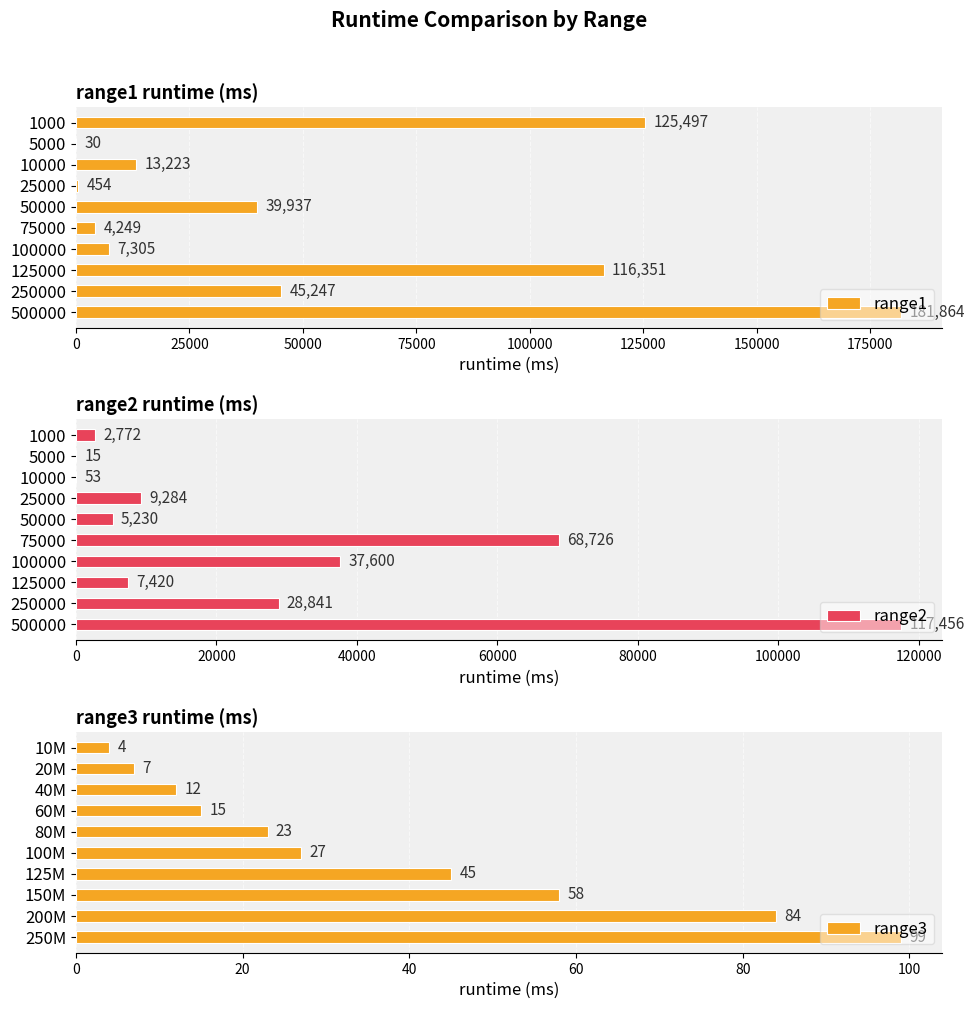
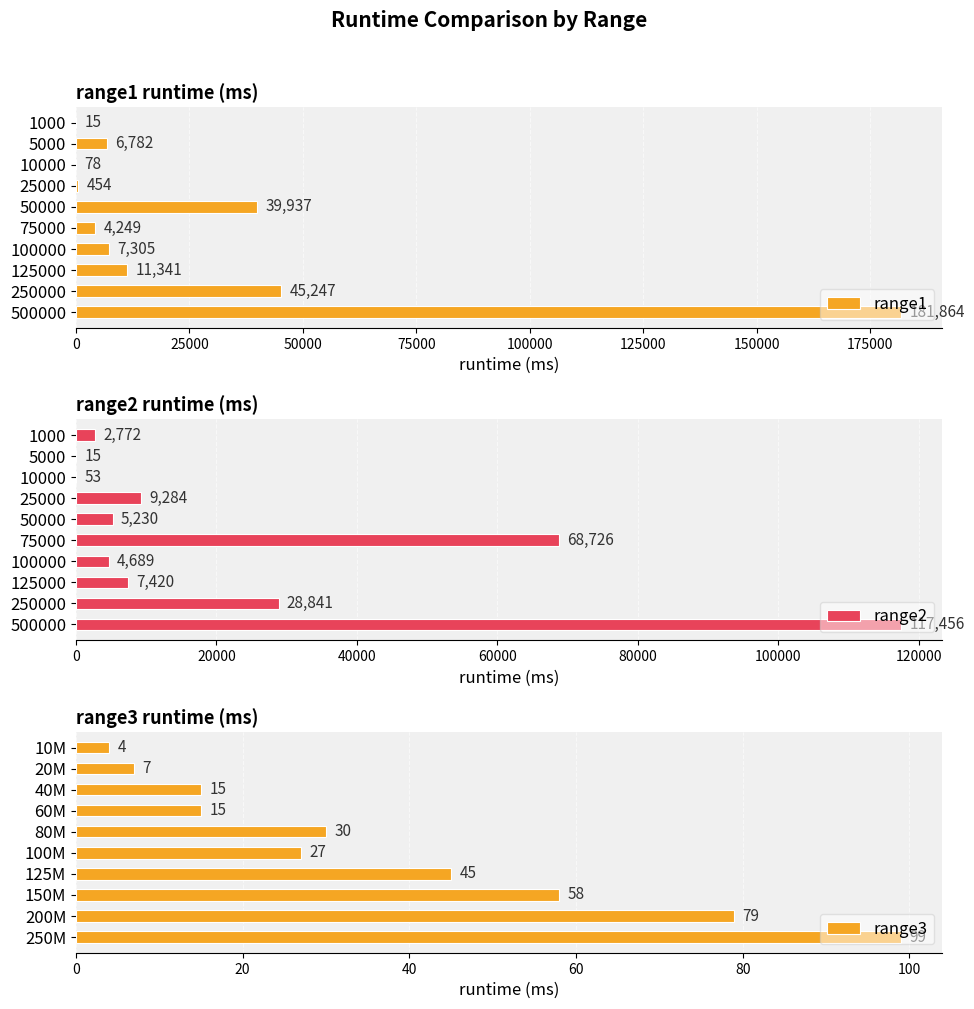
  {
    "range1 runtime (ms)": {
-     "1000": "125,497",
-     "5000": "30",
-     "10000": "13,223",
+     "1000": "15",
+     "5000": "6,782",
+     "10000": "78",
      "25000": "454",
      "50000": "39,937",
      "75000": "4,249",
      "100000": "7,305",
-     "125000": "116,351",
+     "125000": "11,341",
      "250000": "45,247"
    },
    "range2 runtime (ms)": {
      "1000": "2,772",
      "5000": "15",
      "10000": "53",
      "25000": "9,284",
      "50000": "5,230",
      "75000": "68,726",
-     "100000": "37,600",
+     "100000": "4,689",
      "125000": "7,420",
      "250000": "28,841"
    },
    "range3 runtime (ms)": {
      "10M": "4",
      "20M": "7",
-     "40M": "12",
+     "40M": "15",
      "60M": "15",
-     "80M": "23",
+     "80M": "30",
      "100M": "27",
      "125M": "45",
      "150M": "58",
-     "200M": "84"
+     "200M": "79"
    }
  }
